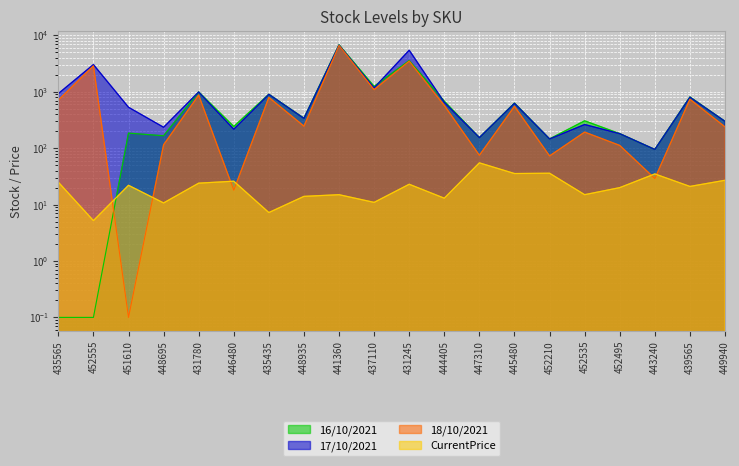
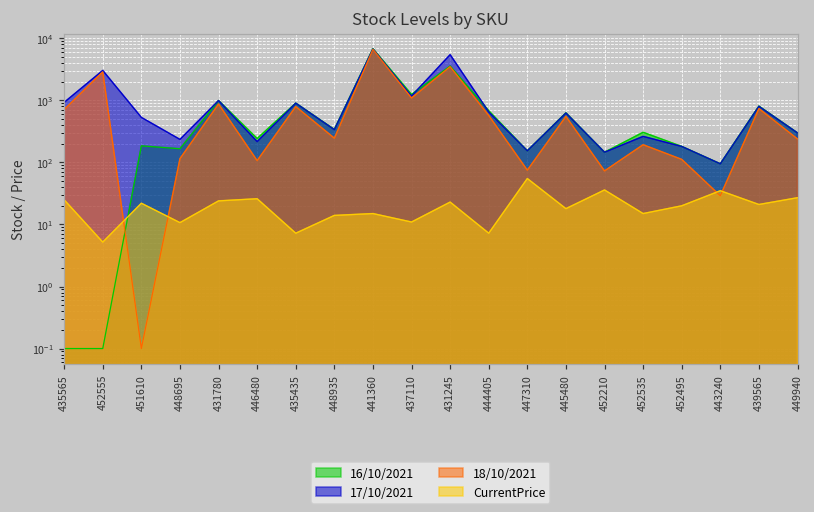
  {
    "16/10/2021": {
      "435565": 0.10,
      "452555": 0.10,
      "451610": 190,
      "448695": 170,
      "446480": 240,
      "452535": 300
    },
    "17/10/2021": {
      "435565": 900,
      "451610": 500,
      "448695": 240,
      "446480": 220,
      "431245": 5000,
      "452535": 300
    },
    "18/10/2021": {
      "435565": 700,
      "451610": 0.10,
      "448695": 120,
      "431780": 900,
-     "446480": 18,
+     "446480": 110,
      "435435": 800,
      "448935": 200,
      "444405": 600,
      "447310": 80,
      "445480": 600,
      "452210": 70,
      "452535": 190,
      "452495": 110,
      "443240": 30,
      "449940": 240
    },
    "CurrentPrice": {
      "435565": 20,
      "452555": 5,
      "451610": 22,
      "448695": 11,
      "431780": 24,
      "446480": 30,
      "435435": 7,
      "448935": 14,
      "441360": 15,
      "437110": 11,
      "431245": 23,
-     "444405": 13,
+     "444405": 7,
      "447310": 50,
-     "445480": 40,
+     "445480": 18,
      "452210": 40,
      "452535": 15,
      "452495": 20,
      "443240": 30,
      "439565": 21,
      "449940": 30
    }
  }
